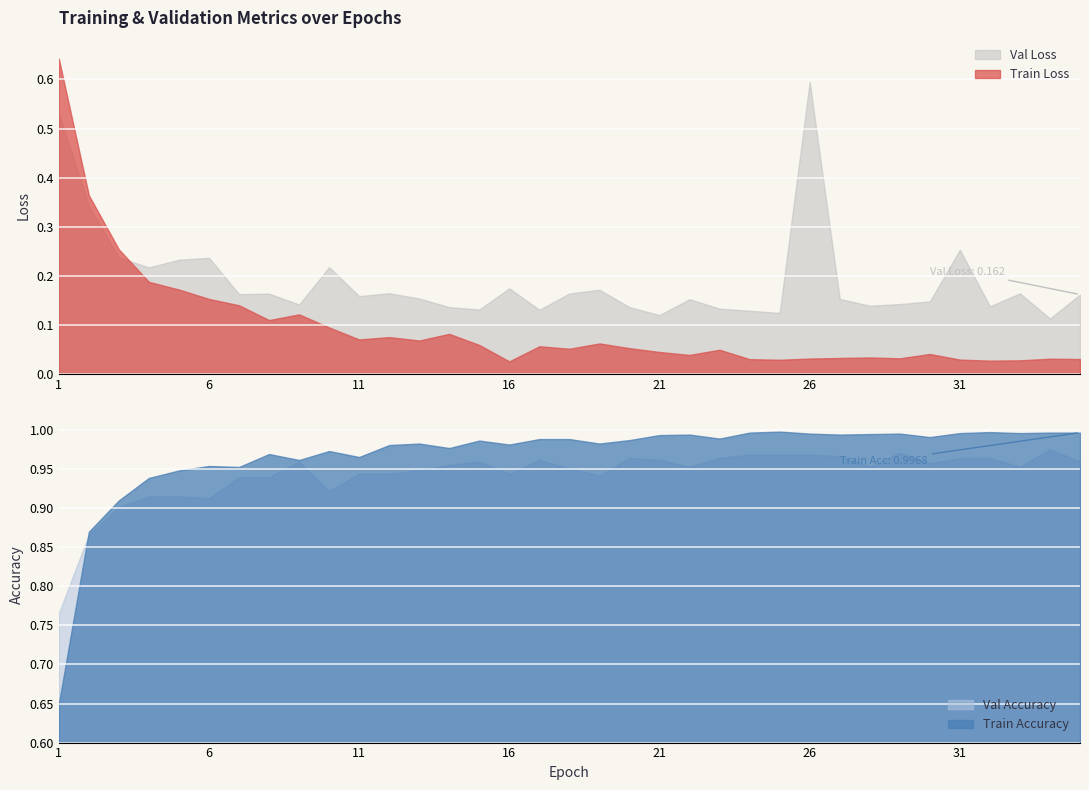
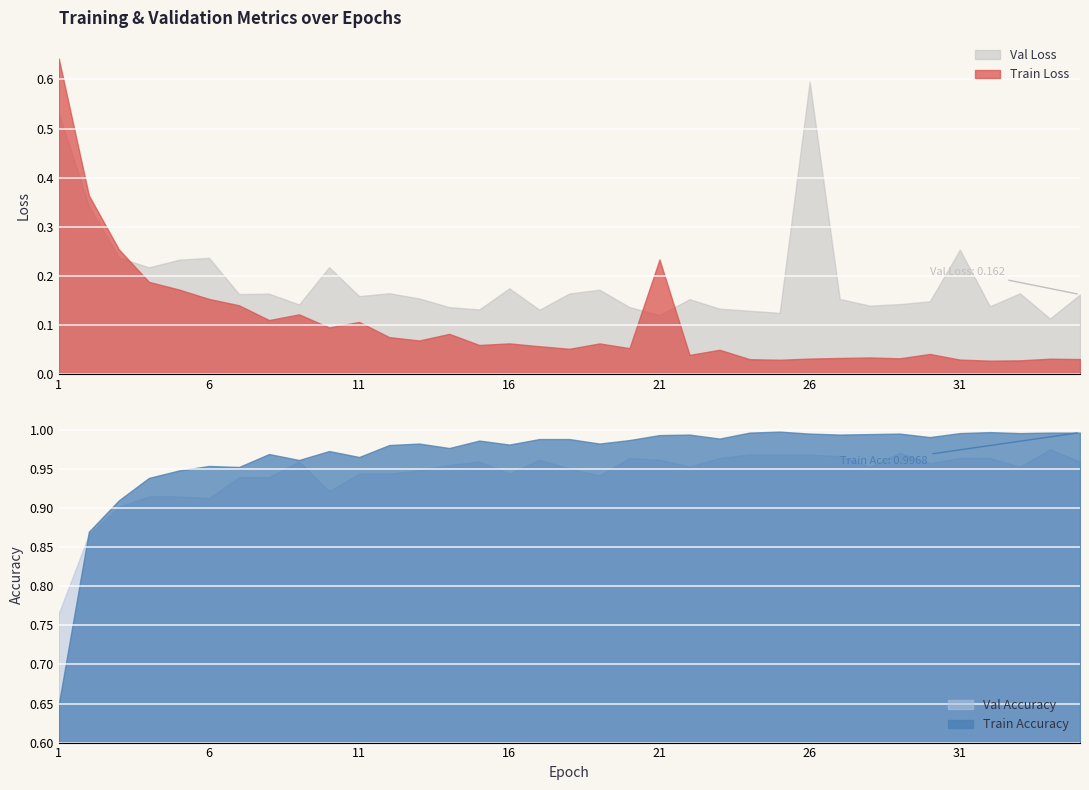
  {
    "Training & Validation Metrics over Epochs": {
      "Val Loss": {
        "1": 0.53,
        "6": 0.24,
        "11": 0.16,
        "16": 0.17,
        "21": 0.12,
        "26": 0.60,
        "31": 0.25
      },
      "Train Loss": {
        "1": 0.64,
        "6": 0.15,
-       "11": 0.07,
-       "16": 0.03,
-       "21": 0.04,
+       "11": 0.11,
+       "16": 0.06,
+       "21": 0.23,
        "26": 0.03,
        "31": 0.03
      }
    }
  }
